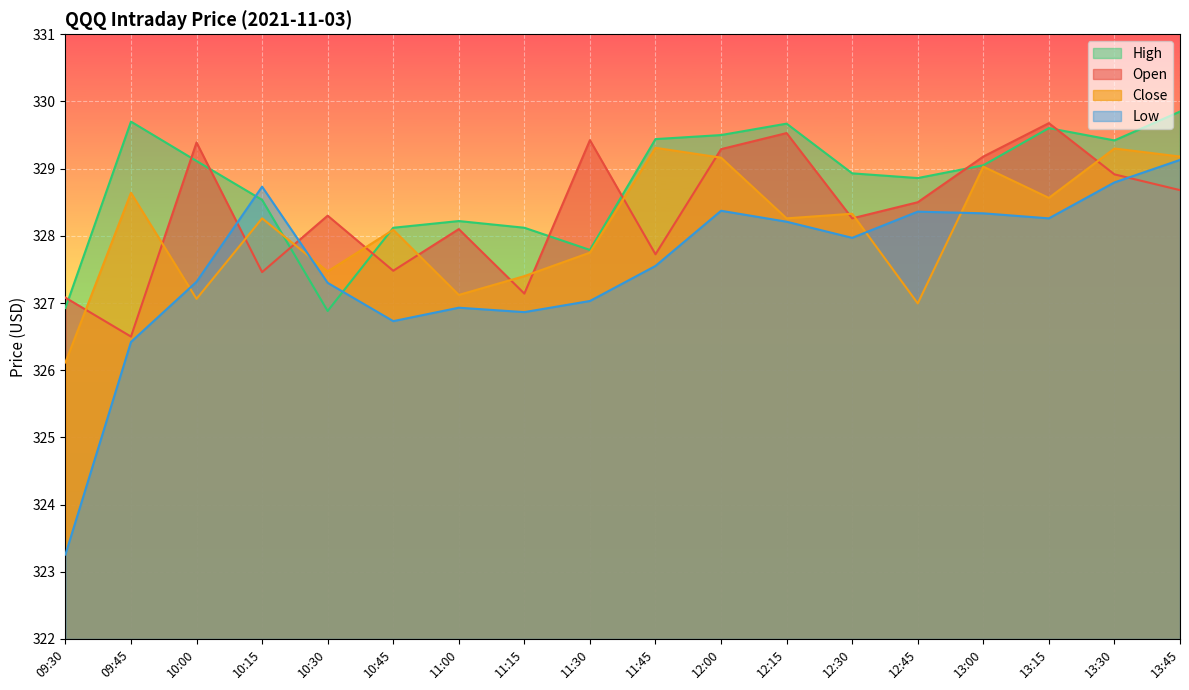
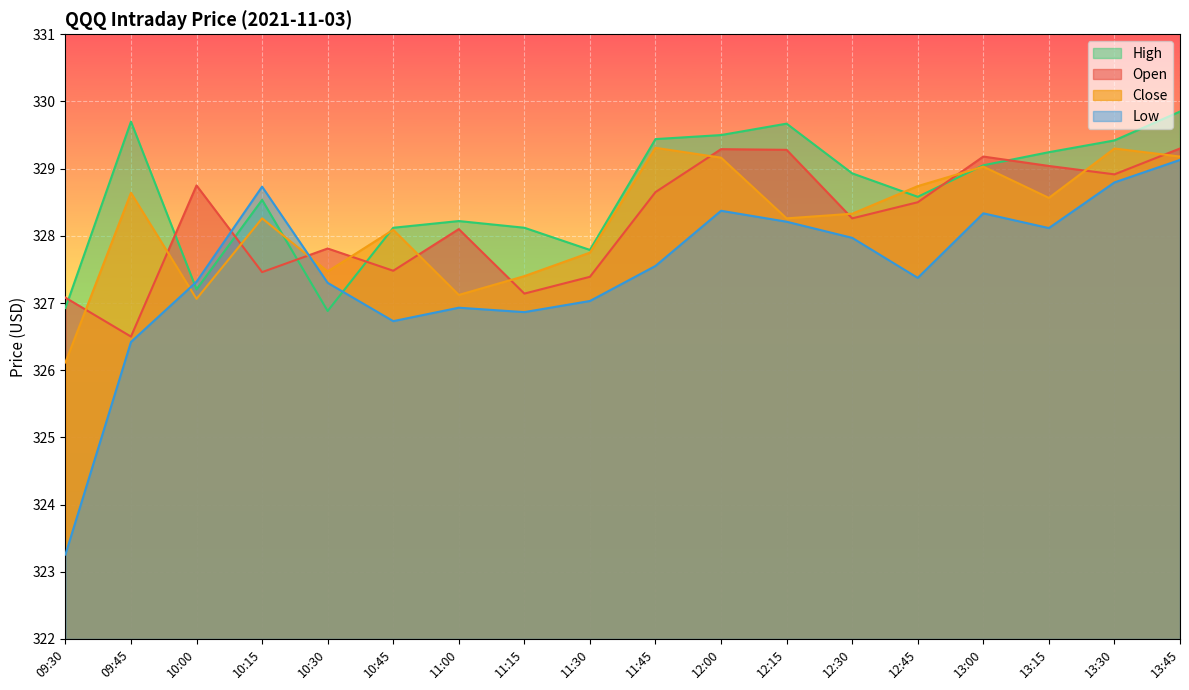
  {
    "High": {
      "09:30": 326.9,
      "09:45": 329.7,
-     "10:00": 329.1,
+     "10:00": 327.2,
      "10:15": 328.5,
      "10:30": 326.9,
      "11:00": 328.2,
      "11:15": 328.1,
      "11:30": 327.8,
      "11:45": 329.4,
      "12:00": 329.5,
      "12:15": 329.7,
      "12:30": 328.9,
-     "12:45": 328.9,
-     "13:15": 329.6,
+     "12:45": 328.6,
+     "13:15": 329.2,
      "13:30": 329.4,
      "13:45": 329.9
    },
    "Open": {
      "09:30": 327.1,
      "09:45": 326.5,
-     "10:00": 329.4,
+     "10:00": 328.8,
      "10:15": 327.5,
-     "10:30": 328.3,
+     "10:30": 327.8,
      "10:45": 327.5,
      "11:00": 328.1,
      "11:15": 327.1,
-     "11:30": 329.4,
-     "11:45": 327.7,
+     "11:30": 327.4,
+     "11:45": 328.7,
      "12:00": 329.3,
-     "12:15": 329.5,
+     "12:15": 329.3,
      "12:30": 328.3,
      "12:45": 328.5,
      "13:00": 329.2,
-     "13:15": 329.7,
+     "13:15": 329.0,
      "13:30": 328.9,
-     "13:45": 328.7
+     "13:45": 329.3
    },
    "Close": {
      "09:30": 326.1,
      "09:45": 328.6,
      "10:00": 327.1,
      "10:15": 328.3,
      "10:30": 327.5,
      "11:00": 327.1,
      "11:15": 327.4,
      "11:30": 327.8,
      "11:45": 329.3,
      "12:00": 329.2,
      "12:15": 328.3,
      "12:30": 328.3,
-     "12:45": 327.0,
+     "12:45": 328.7,
      "13:15": 328.6,
      "13:30": 329.3,
      "13:45": 329.2
    },
    "Low": {
      "09:30": 323.3,
      "09:45": 326.4,
      "10:00": 327.3,
      "10:15": 328.7,
      "10:30": 327.3,
      "10:45": 326.7,
      "11:00": 326.9,
      "11:15": 326.9,
      "11:30": 327.0,
      "11:45": 327.6,
      "12:00": 328.4,
      "12:15": 328.2,
      "12:30": 328.0,
-     "12:45": 328.4,
+     "12:45": 327.4,
      "13:00": 328.3,
-     "13:15": 328.3,
+     "13:15": 328.1,
      "13:30": 328.8,
      "13:45": 329.1
    }
  }
